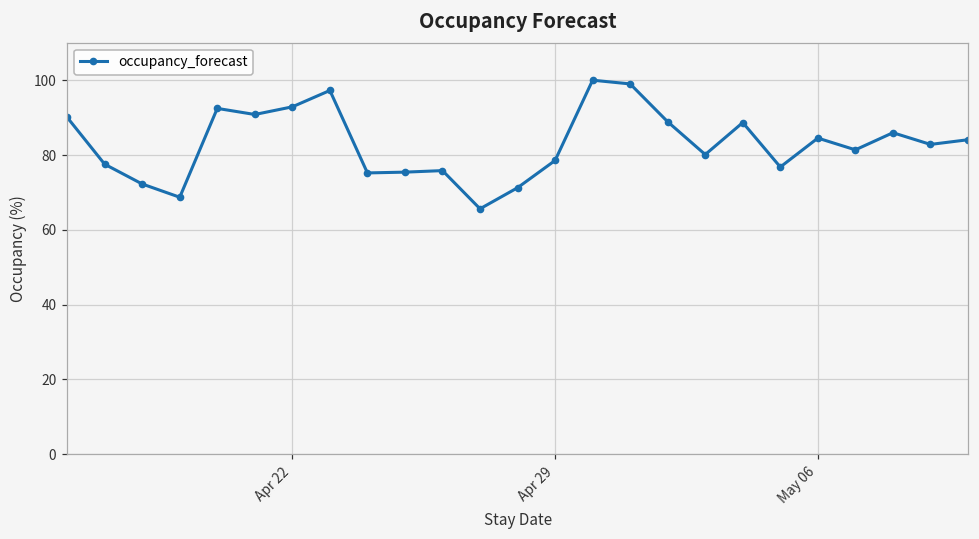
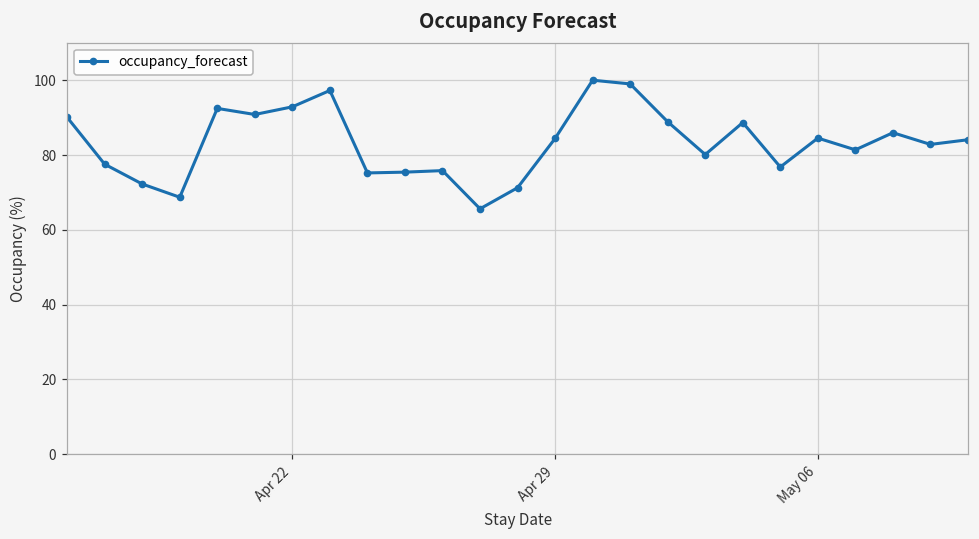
  {
    "Apr 22": 93,
-   "Apr 29": 79,
+   "Apr 29": 84,
    "May 06": 85
  }
